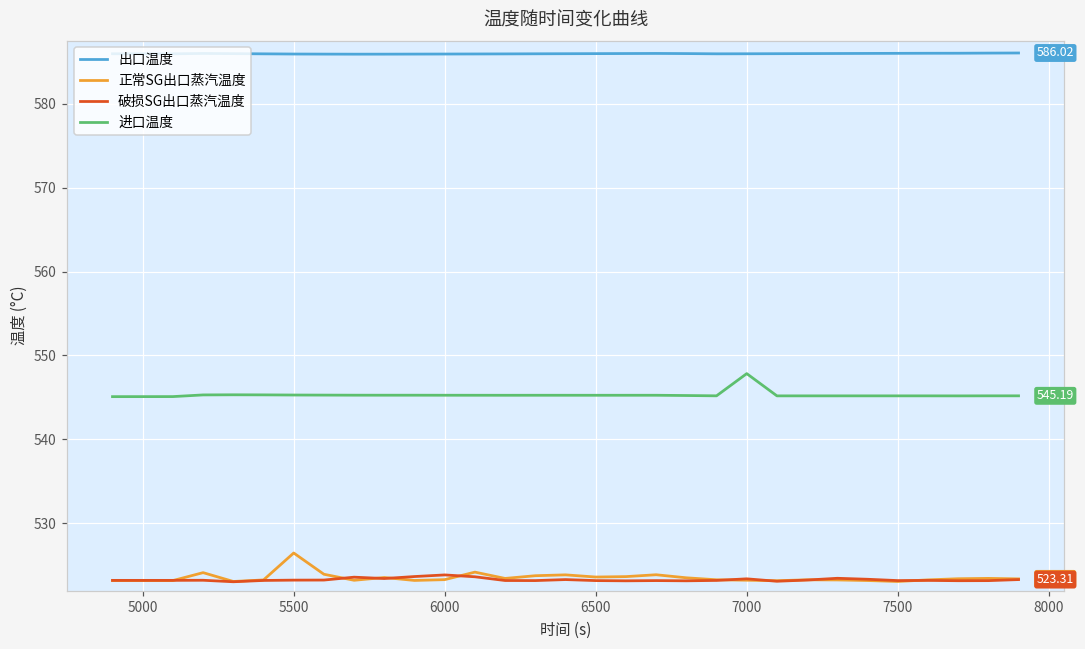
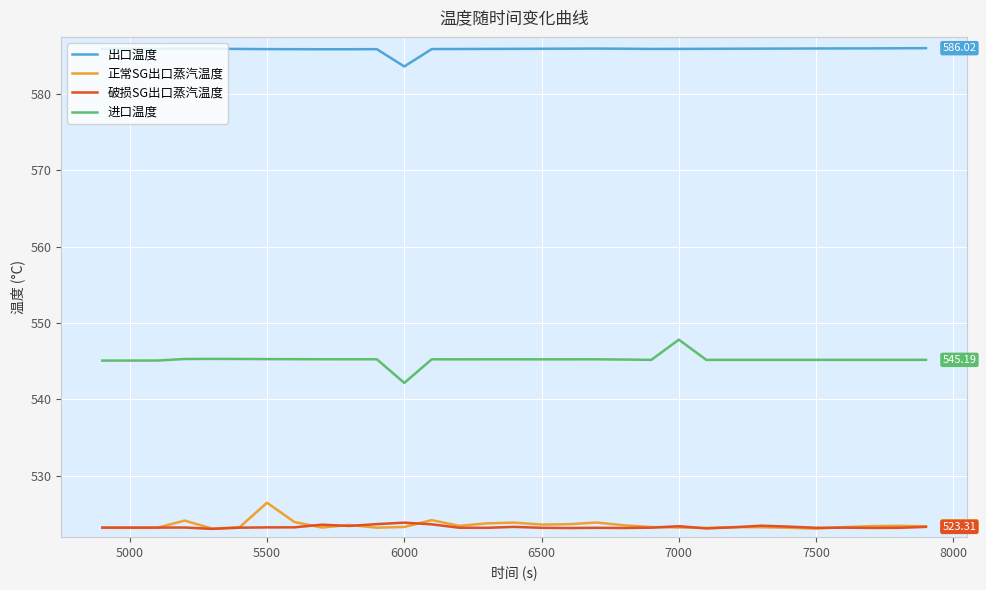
  {
    "出口温度": {
      "5500": 586,
-     "6000": 586,
+     "6000": 584,
      "6500": 586,
      "7000": 586,
      "7500": 586
    },
    "正常SG出口蒸汽温度": {
      "5500": 526,
      "6000": 523,
      "6500": 524
    },
    "破损SG出口蒸汽温度": {
      "5500": 523,
      "6000": 524,
      "6500": 523
    },
    "进口温度": {
      "5000": 545,
      "5500": 545,
-     "6000": 545,
+     "6000": 542,
      "6500": 545,
      "7000": 548,
      "7500": 545
    }
  }
